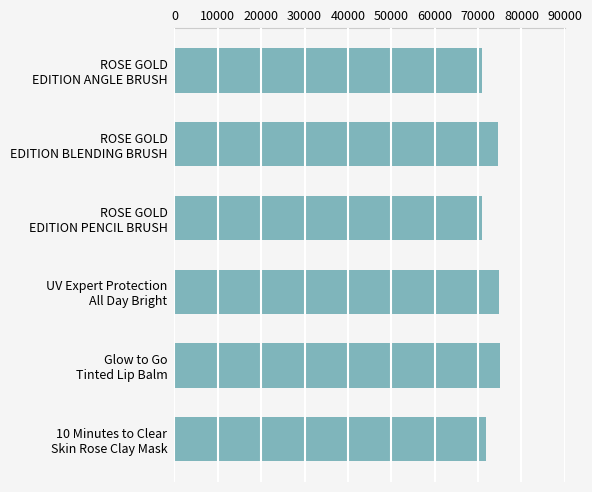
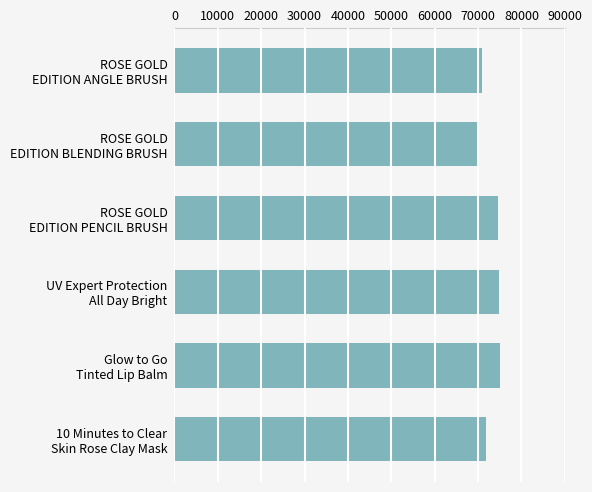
  {
    "ROSE GOLD EDITION ANGLE BRUSH": 71000,
-   "ROSE GOLD EDITION BLENDING BRUSH": 75000,
-   "ROSE GOLD EDITION PENCIL BRUSH": 71000,
+   "ROSE GOLD EDITION BLENDING BRUSH": 70000,
+   "ROSE GOLD EDITION PENCIL BRUSH": 75000,
    "UV Expert Protection All Day Bright": 75000,
    "Glow to Go Tinted Lip Balm": 75000,
    "10 Minutes to Clear Skin Rose Clay Mask": 72000
  }
